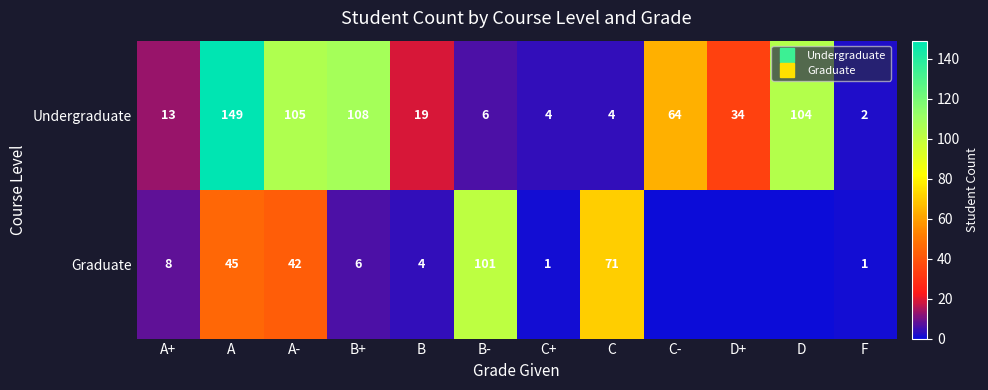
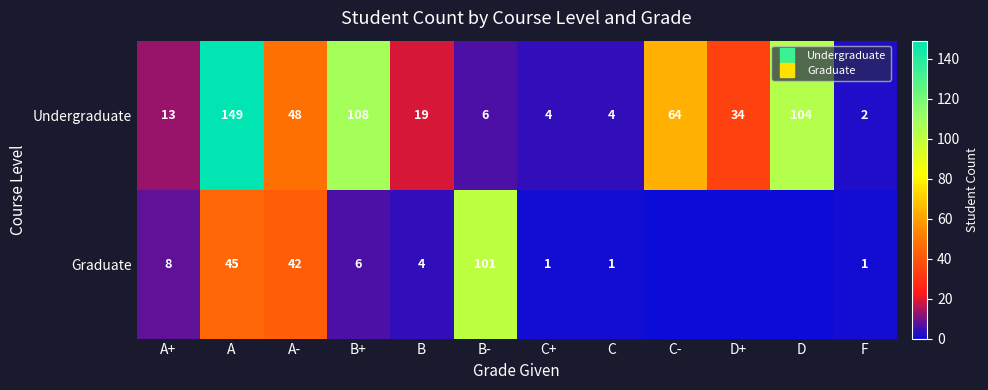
  {
    "Undergraduate": {
      "A+": 13,
      "A": 149,
-     "A-": 105,
+     "A-": 48,
      "B+": 108,
      "B": 19,
      "B-": 6,
      "C+": 4,
      "C": 4,
      "C-": 64,
      "D+": 34,
      "D": 104,
      "F": 2
    },
    "Graduate": {
      "A+": 8,
      "A": 45,
      "A-": 42,
      "B+": 6,
      "B": 4,
      "B-": 101,
      "C+": 1,
-     "C": 71,
+     "C": 1,
      "F": 1
    }
  }
